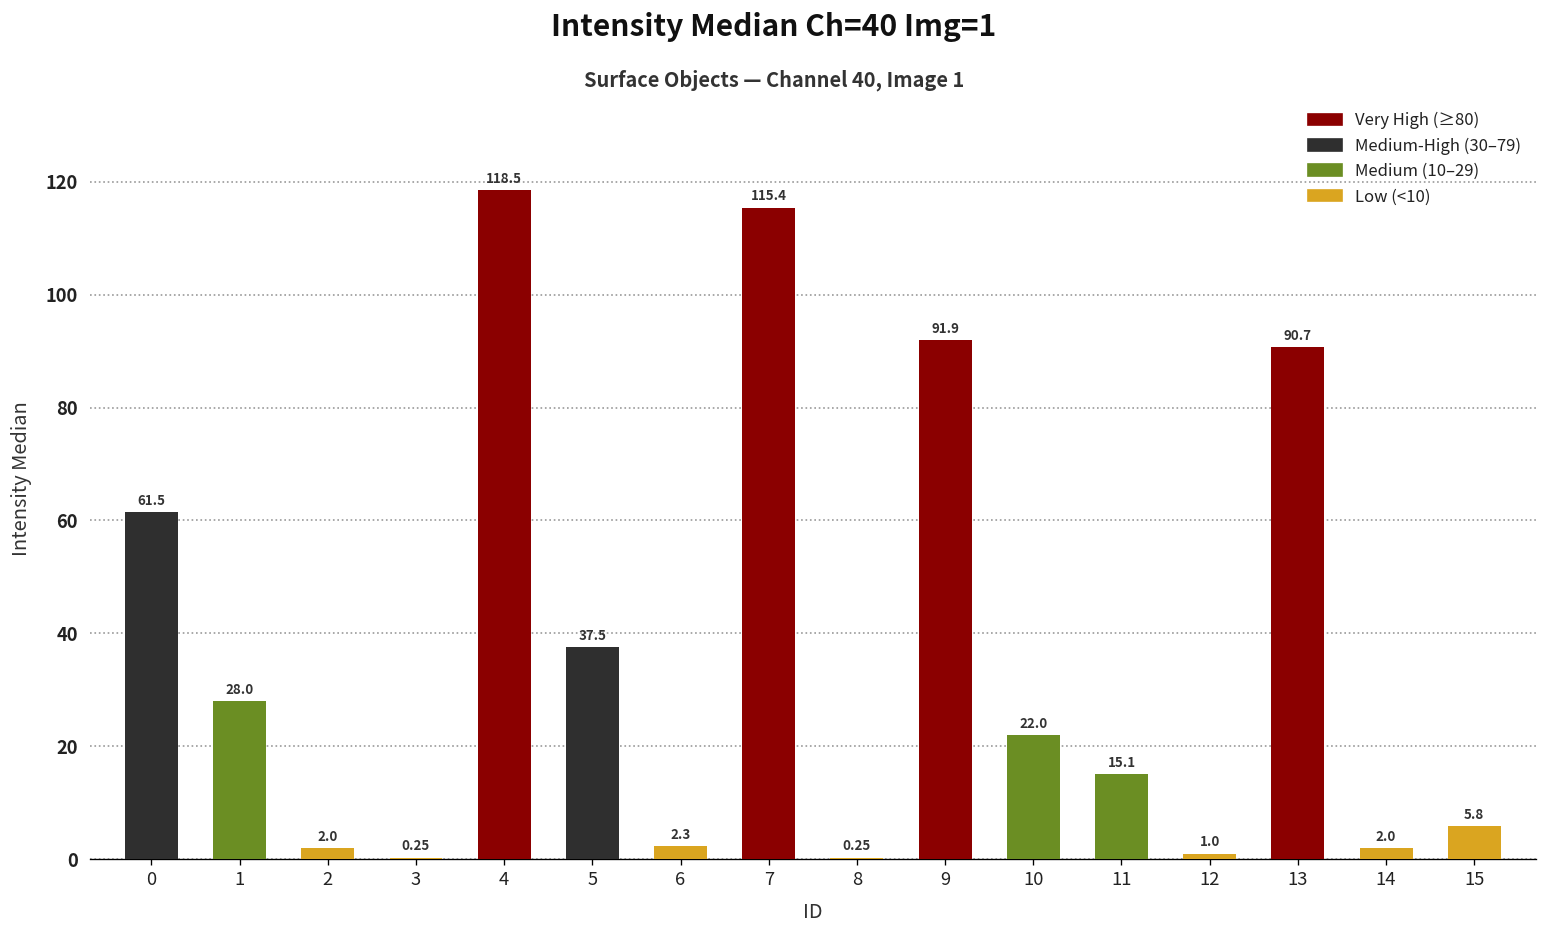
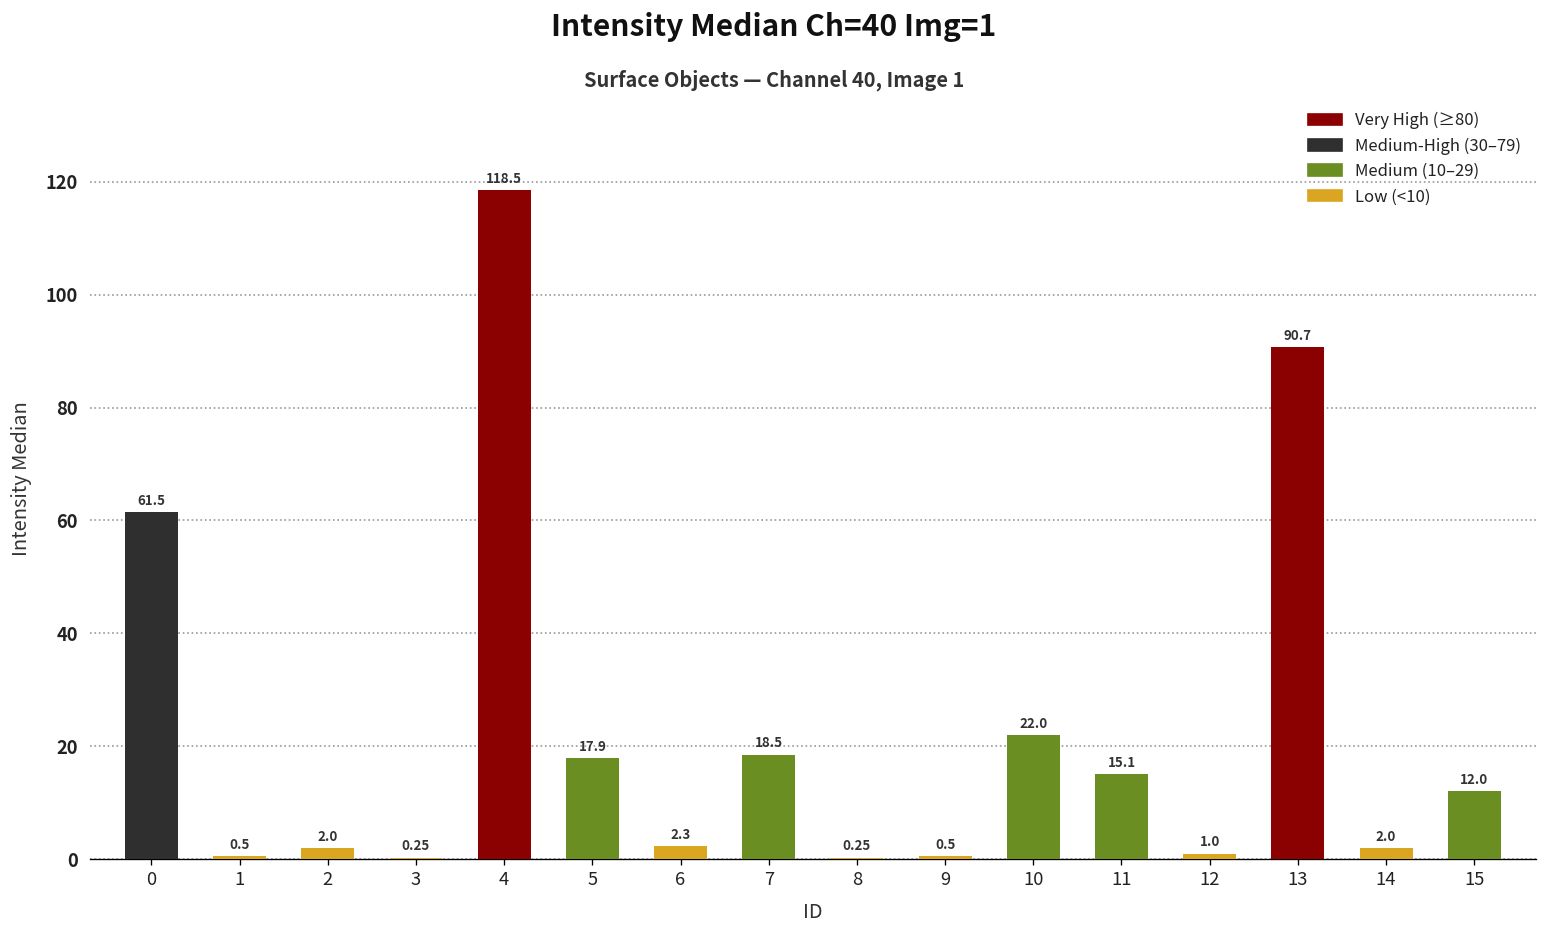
  {
    "0": 61.5,
-   "1": 28.0,
+   "1": 0.5,
    "2": 2.0,
    "3": 0.25,
    "4": 118.5,
-   "5": 37.5,
+   "5": 17.9,
    "6": 2.3,
-   "7": 115.4,
+   "7": 18.5,
    "8": 0.25,
-   "9": 91.9,
+   "9": 0.5,
    "10": 22.0,
    "11": 15.1,
    "12": 1.0,
    "13": 90.7,
    "14": 2.0,
-   "15": 5.8
+   "15": 12.0
  }
